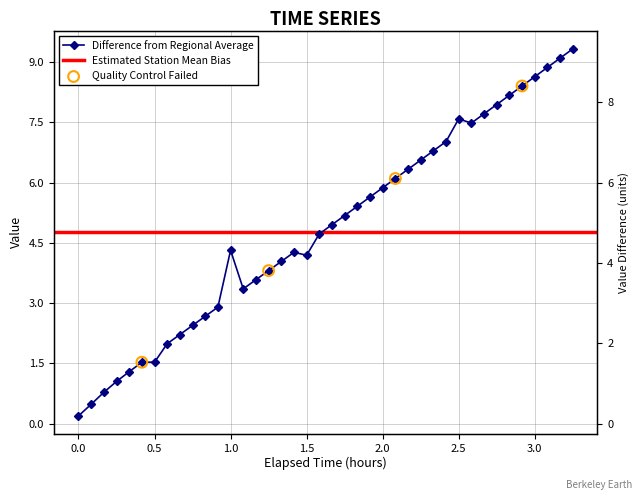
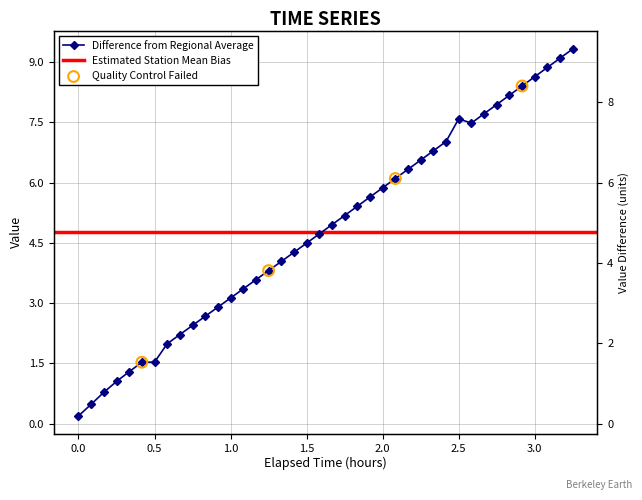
  {
    "Difference from Regional Average": {
      "0.0": 0.2,
      "0.5": 1.5,
-     "1.0": 4.3,
-     "1.5": 4.2,
+     "1.0": 3.1,
+     "1.5": 4.5,
      "2.0": 5.9,
      "2.5": 7.6,
      "3.0": 8.6
    }
  }
